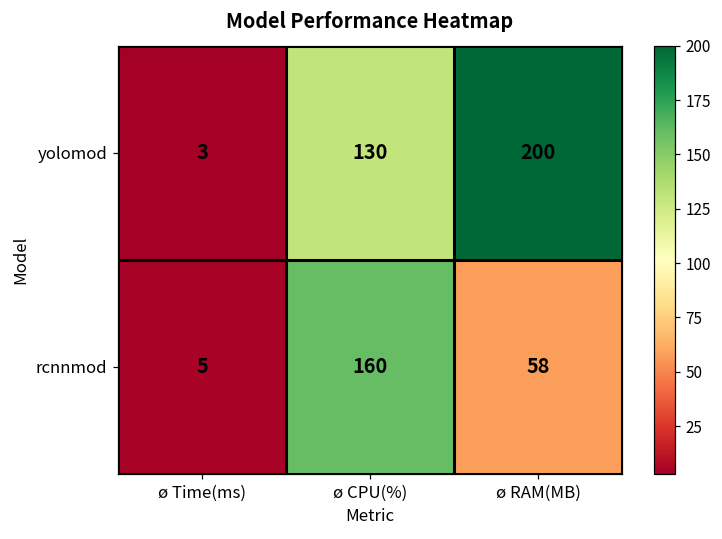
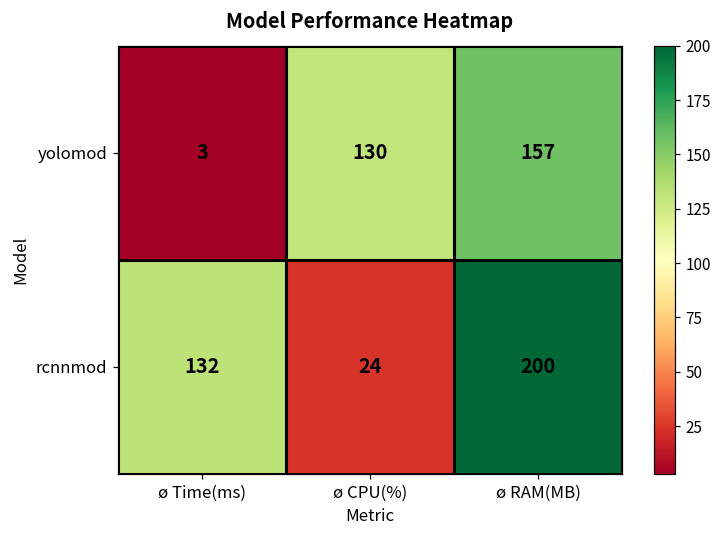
  {
    "yolomod": {
      "ø Time(ms)": 3,
      "ø CPU(%)": 130,
-     "ø RAM(MB)": 200
+     "ø RAM(MB)": 157
    },
    "rcnnmod": {
-     "ø Time(ms)": 5,
-     "ø CPU(%)": 160,
-     "ø RAM(MB)": 58
+     "ø Time(ms)": 132,
+     "ø CPU(%)": 24,
+     "ø RAM(MB)": 200
    }
  }
